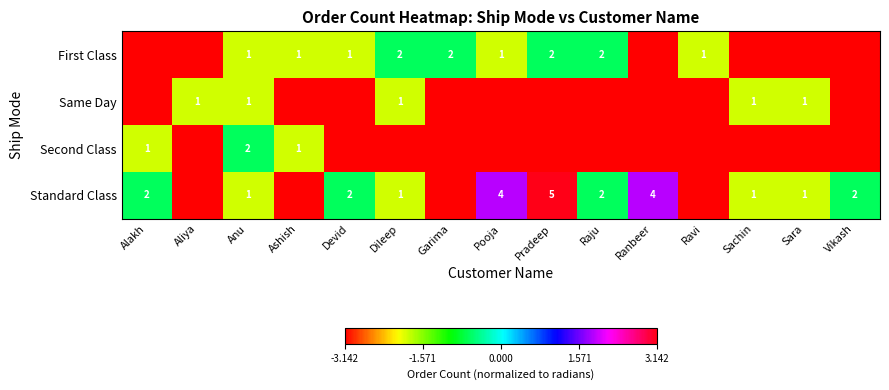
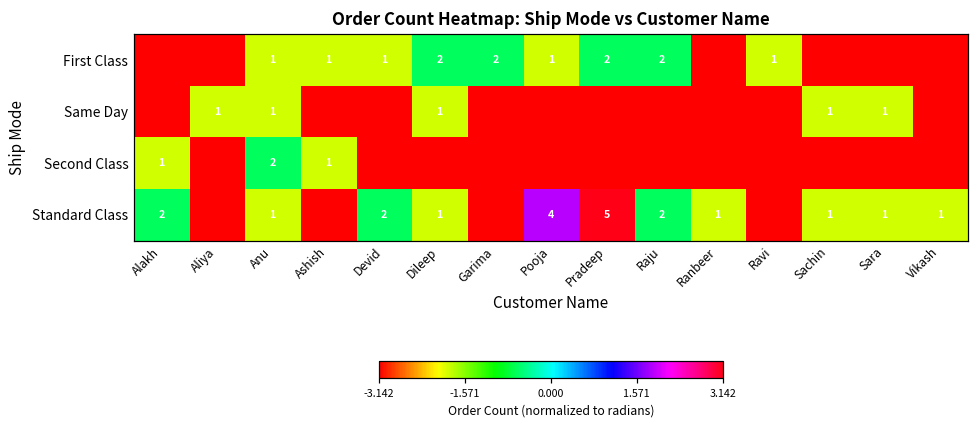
  {
    "First Class": {
      "Anu": 1,
      "Ashish": 1,
      "Devid": 1,
      "Dileep": 2,
      "Garima": 2,
      "Pooja": 1,
      "Pradeep": 2,
      "Raju": 2,
      "Ravi": 1
    },
    "Same Day": {
      "Aliya": 1,
      "Anu": 1,
      "Dileep": 1,
      "Sachin": 1,
      "Sara": 1
    },
    "Second Class": {
      "Alakh": 1,
      "Anu": 2,
      "Ashish": 1
    },
    "Standard Class": {
      "Alakh": 2,
      "Anu": 1,
      "Devid": 2,
      "Dileep": 1,
      "Pooja": 4,
      "Pradeep": 5,
      "Raju": 2,
-     "Ranbeer": 4,
+     "Ranbeer": 1,
      "Sachin": 1,
      "Sara": 1,
-     "Vikash": 2
+     "Vikash": 1
    }
  }
